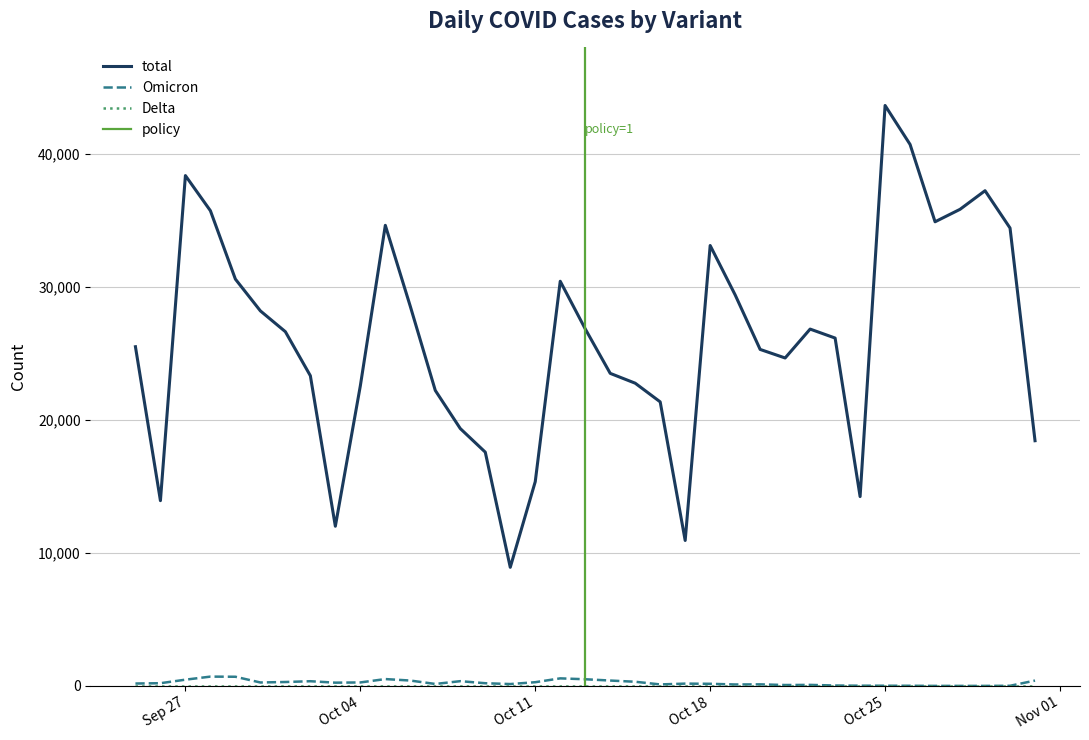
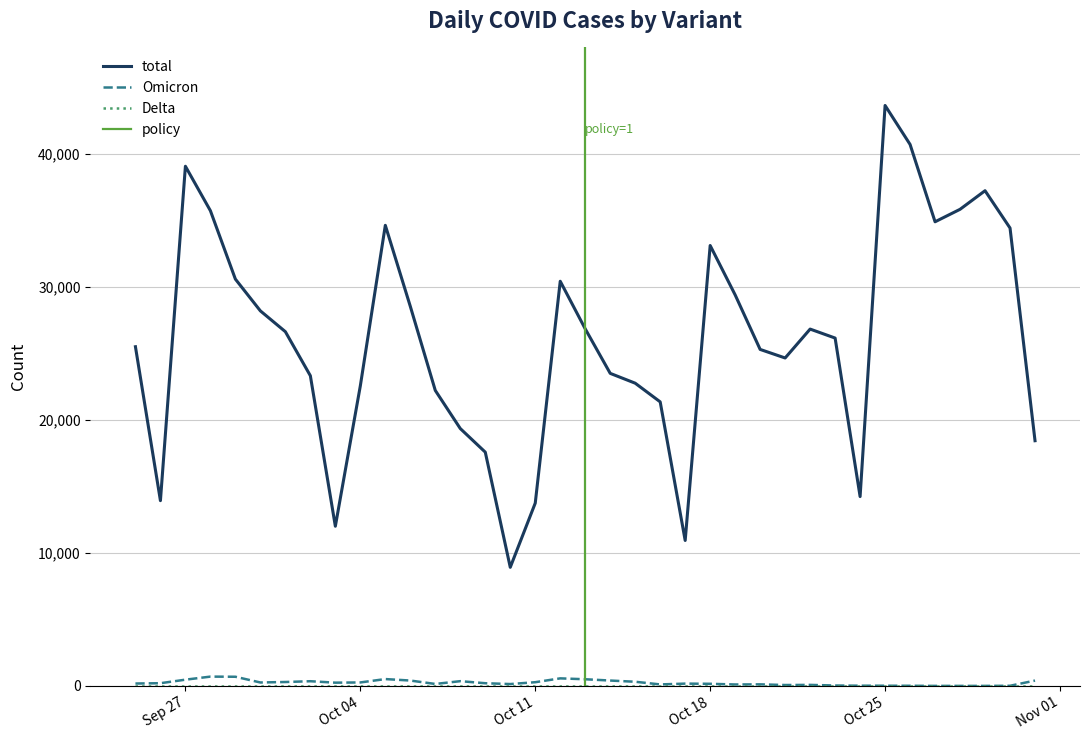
  {
    "total": {
-     "Sep 27": "38,400",
+     "Sep 27": "39,100",
      "Oct 04": "22,600",
-     "Oct 11": "15,400",
+     "Oct 11": "13,800",
      "Oct 18": "33,100",
      "Oct 25": "43,700"
    }
  }
